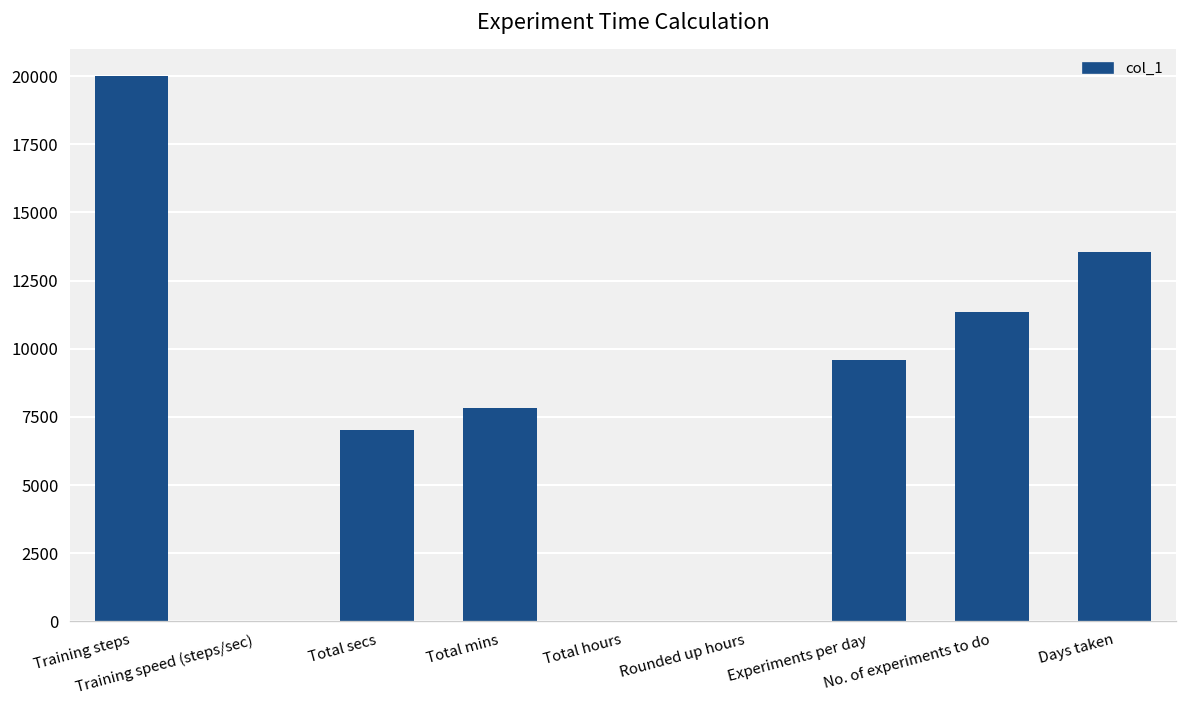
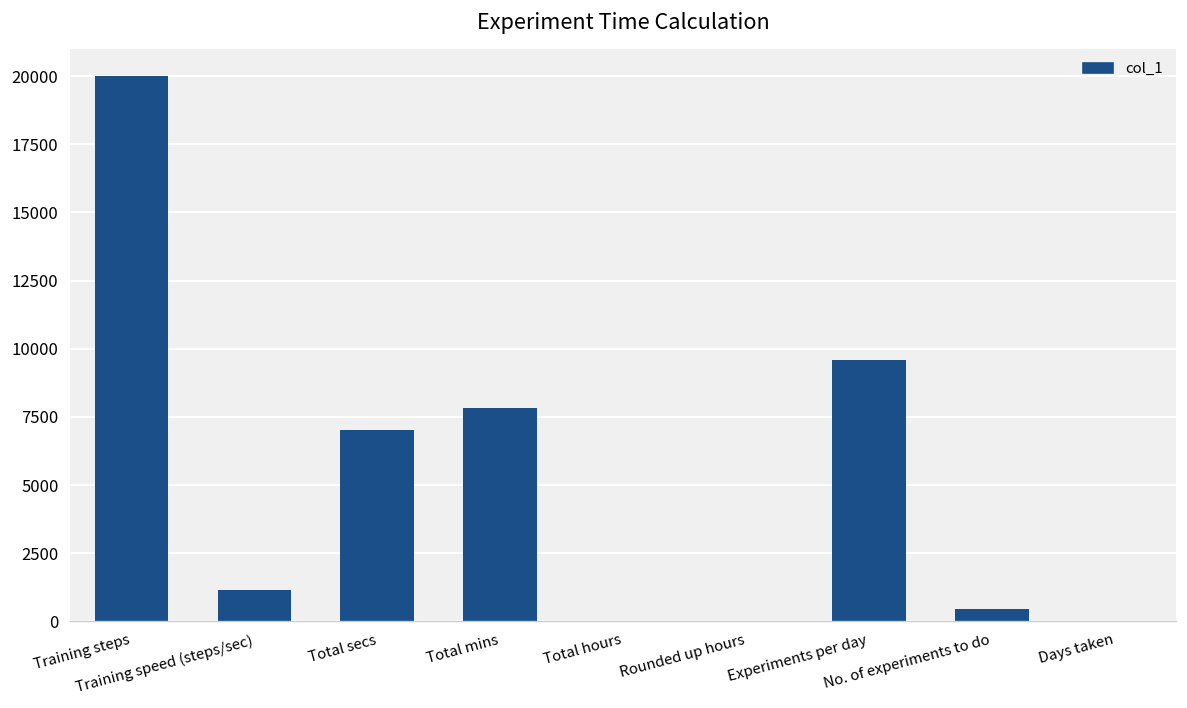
  {
    "Training steps": 20000,
-   "Training speed (steps/sec)": 0,
+   "Training speed (steps/sec)": 1200,
    "Total secs": 7000,
    "Total mins": 7800,
    "Experiments per day": 9600,
-   "No. of experiments to do": 11300,
-   "Days taken": 13500
+   "No. of experiments to do": 500,
+   "Days taken": 0
  }
